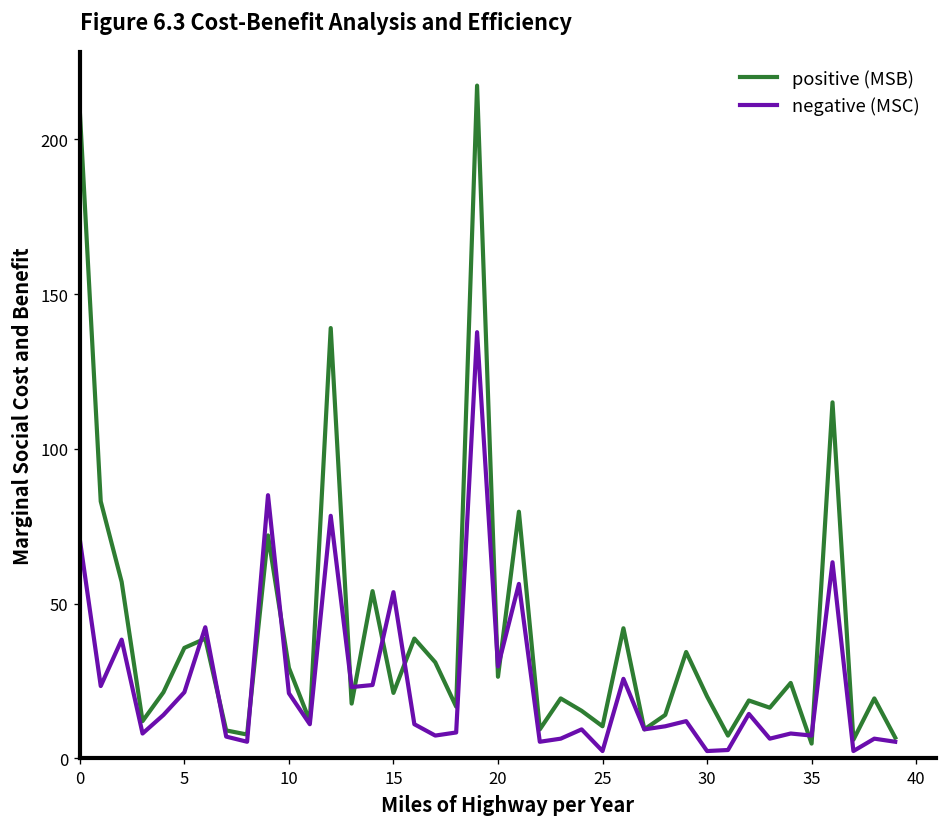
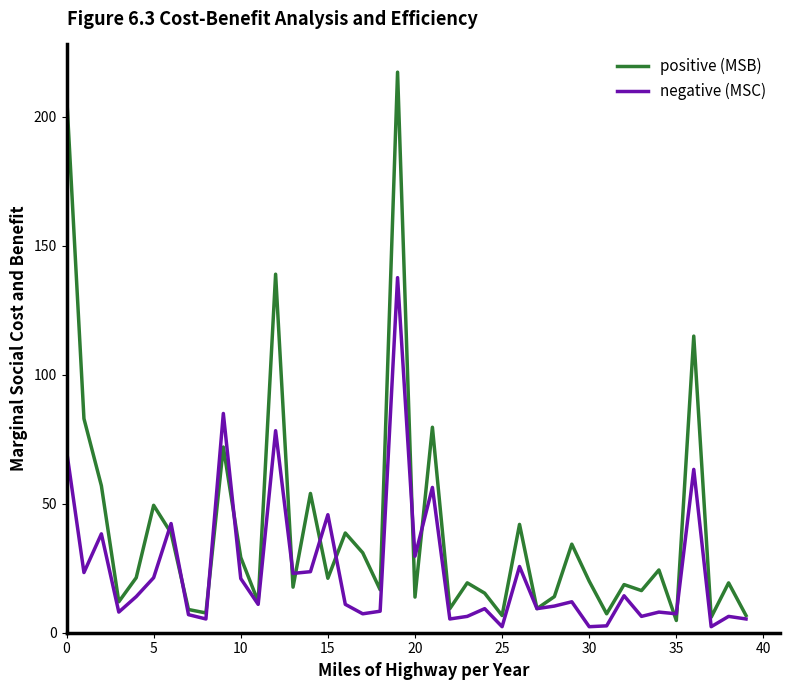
  {
    "positive (MSB)": {
      "0": 209,
-     "5": 36,
+     "5": 49,
      "10": 29,
      "15": 21,
-     "20": 26,
-     "25": 10,
+     "20": 14,
+     "25": 7,
      "30": 20,
      "35": 5
    },
    "negative (MSC)": {
      "0": 71,
      "5": 21,
      "10": 21,
-     "15": 54,
+     "15": 46,
      "20": 30,
      "25": 2,
      "30": 2,
      "35": 7
    }
  }
